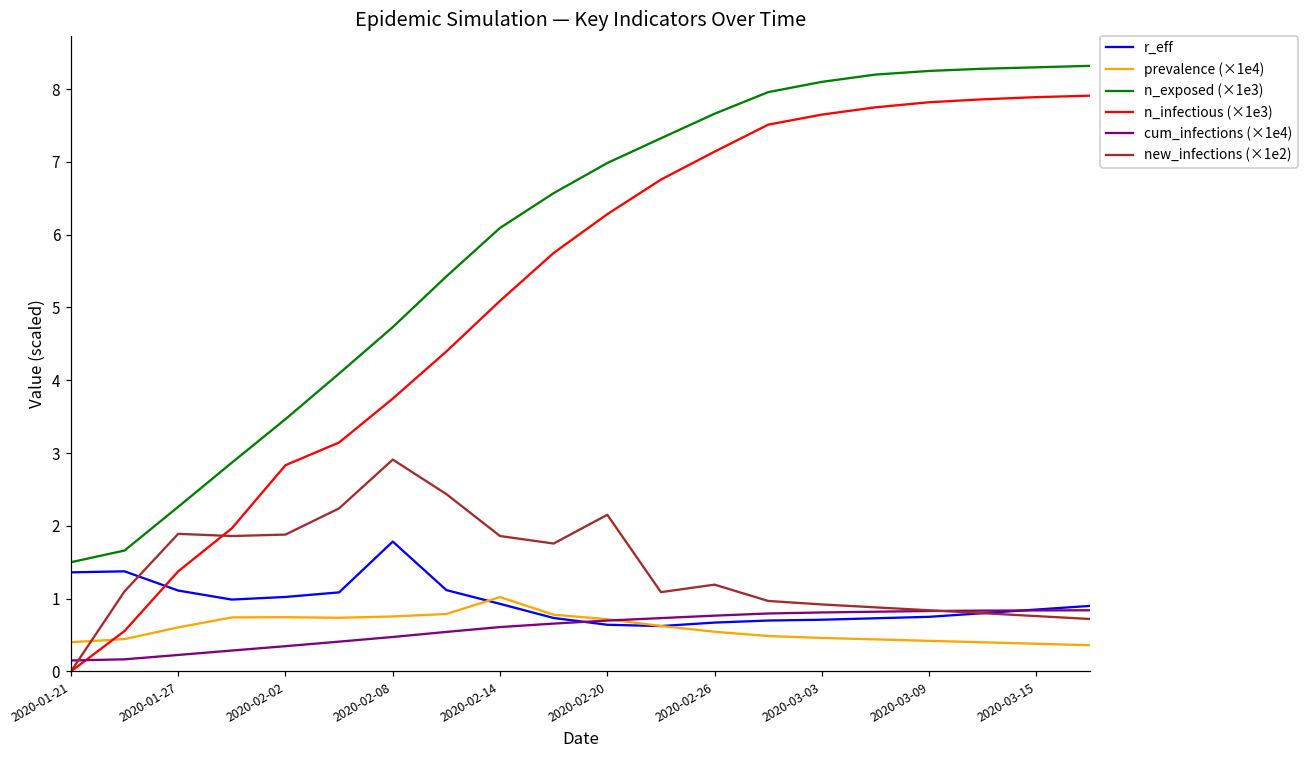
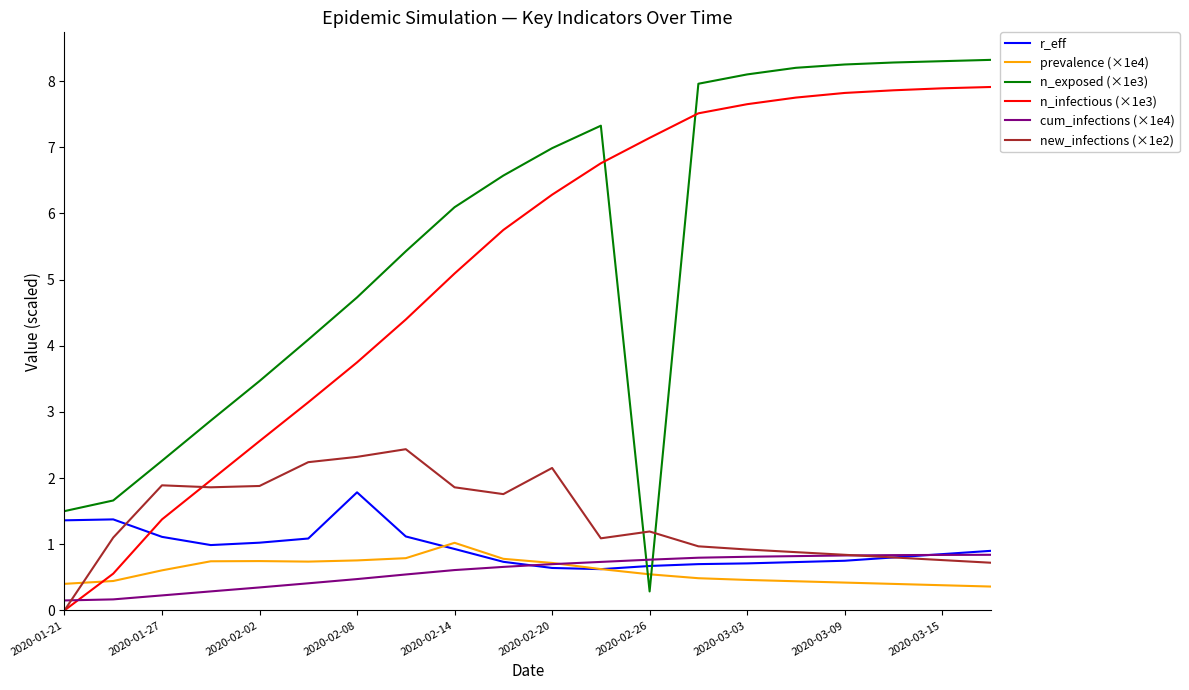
  {
    "r_eff": {
      "2020-01-21": 1.4,
      "2020-01-27": 1.1,
      "2020-02-02": 1.0,
      "2020-02-08": 1.8,
      "2020-02-14": 0.9,
      "2020-02-20": 0.6,
      "2020-02-26": 0.7,
      "2020-03-03": 0.7,
      "2020-03-09": 0.8
    },
    "prevalence (×1e4)": {
      "2020-01-21": 0.4,
      "2020-01-27": 0.6,
      "2020-02-02": 0.7,
      "2020-02-08": 0.8,
      "2020-02-14": 1.0,
      "2020-02-26": 0.5,
      "2020-03-03": 0.5,
      "2020-03-09": 0.4,
      "2020-03-15": 0.4
    },
    "n_exposed (×1e3)": {
      "2020-01-21": 1.5,
      "2020-01-27": 2.3,
      "2020-02-02": 3.5,
      "2020-02-08": 4.7,
      "2020-02-14": 6.1,
      "2020-02-20": 7.0,
-     "2020-02-26": 7.7,
+     "2020-02-26": 0.3,
      "2020-03-03": 8.1,
      "2020-03-09": 8.3,
      "2020-03-15": 8.3
    },
    "n_infectious (×1e3)": {
      "2020-01-27": 1.4,
-     "2020-02-02": 2.8,
+     "2020-02-02": 2.6,
      "2020-02-08": 3.7,
      "2020-02-14": 5.1,
      "2020-02-20": 6.3,
      "2020-02-26": 7.1,
      "2020-03-03": 7.7,
      "2020-03-09": 7.8,
      "2020-03-15": 7.9
    },
    "cum_infections (×1e4)": {
      "2020-01-21": 0.2,
      "2020-01-27": 0.2,
      "2020-02-02": 0.3,
      "2020-02-08": 0.5,
      "2020-02-14": 0.6,
      "2020-02-26": 0.8,
      "2020-03-03": 0.8
    },
    "new_infections (×1e2)": {
      "2020-01-27": 1.9,
      "2020-02-02": 1.9,
-     "2020-02-08": 2.9,
+     "2020-02-08": 2.3,
      "2020-02-14": 1.9,
      "2020-02-20": 2.2,
      "2020-02-26": 1.2,
      "2020-03-03": 0.9,
      "2020-03-15": 0.8
    }
  }
